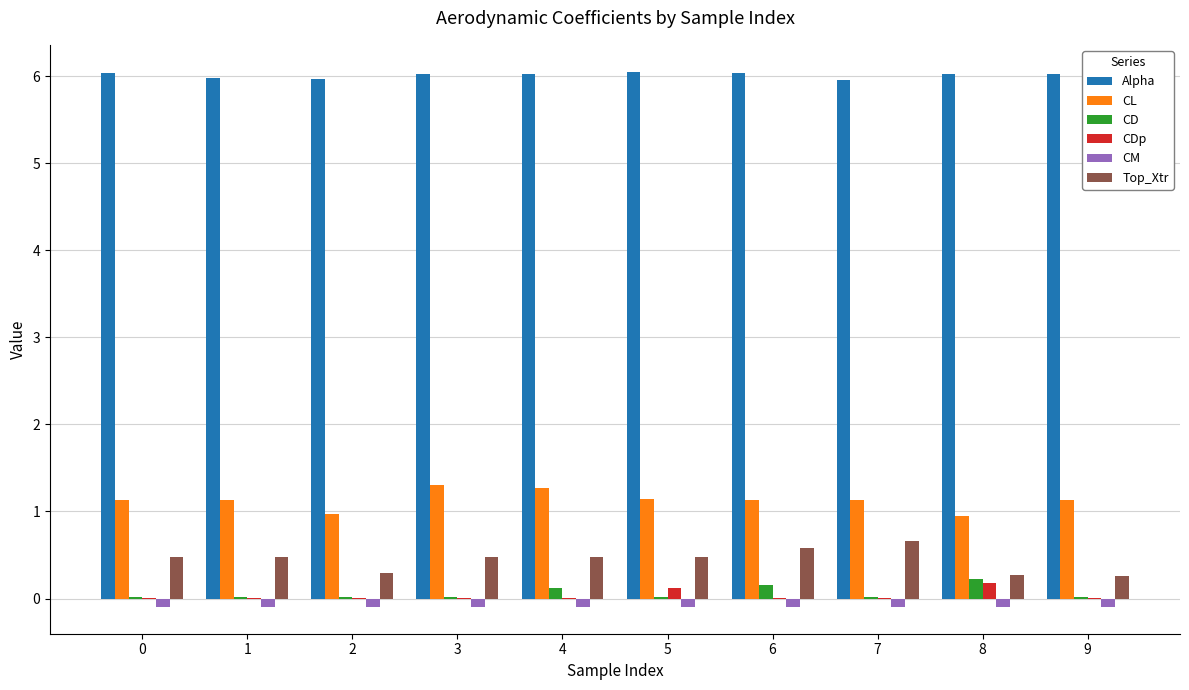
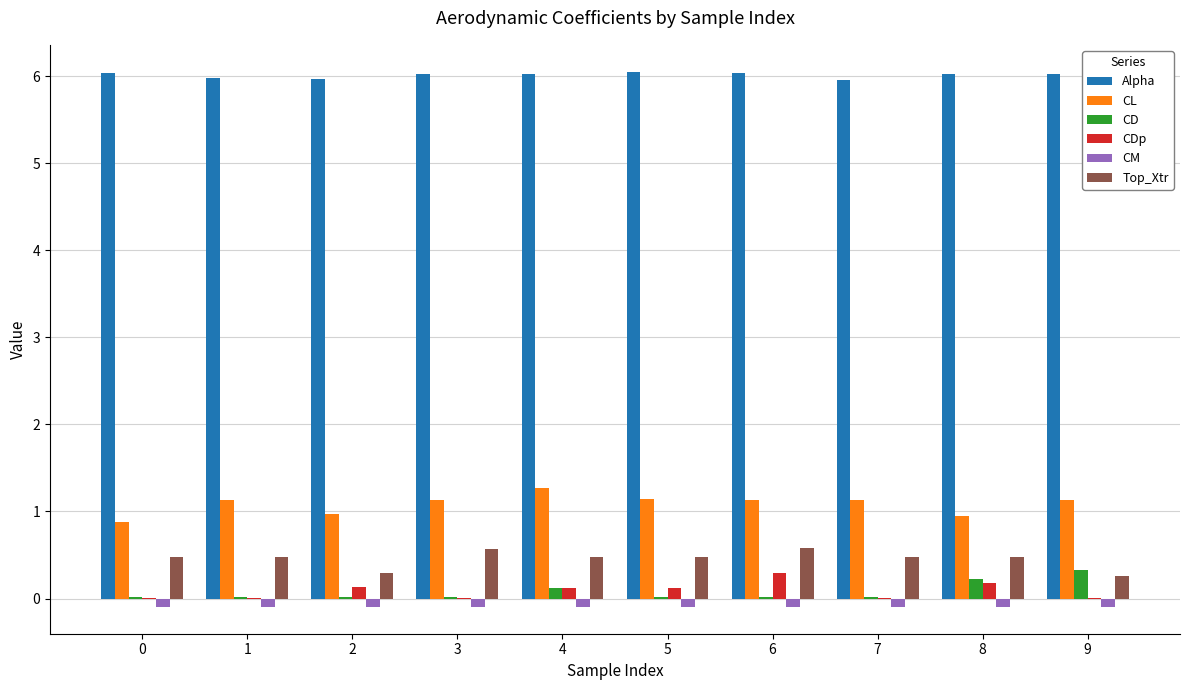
  {
    "Alpha": {
      "0": 6.0,
      "1": 6.0,
      "2": 6.0,
      "3": 6.0,
      "4": 6.0,
      "5": 6.1,
      "6": 6.0,
      "7": 6.0,
      "8": 6.0,
      "9": 6.0
    },
    "CL": {
-     "0": 1.1,
+     "0": 0.9,
      "1": 1.1,
      "2": 1.0,
-     "3": 1.3,
+     "3": 1.1,
      "4": 1.3,
      "5": 1.1,
      "6": 1.1,
      "7": 1.1,
      "8": 0.9,
      "9": 1.1
    },
    "CD": {
      "4": 0.1,
-     "6": 0.2,
+     "6": 0.0,
      "8": 0.2,
-     "9": 0.0
+     "9": 0.3
    },
    "CDp": {
-     "2": 0.0,
-     "4": 0.0,
+     "2": 0.1,
+     "4": 0.1,
      "5": 0.1,
-     "6": 0.0,
+     "6": 0.3,
      "8": 0.2
    },
    "CM": {
      "0": -0.1,
      "1": -0.1,
      "2": -0.1,
      "3": -0.1,
      "4": -0.1,
      "5": -0.1,
      "6": -0.1,
      "7": -0.1,
      "8": -0.1,
      "9": -0.1
    },
    "Top_Xtr": {
      "0": 0.5,
      "1": 0.5,
      "2": 0.3,
-     "3": 0.5,
+     "3": 0.6,
      "4": 0.5,
      "5": 0.5,
      "6": 0.6,
-     "7": 0.7,
-     "8": 0.3,
+     "7": 0.5,
+     "8": 0.5,
      "9": 0.3
    }
  }
